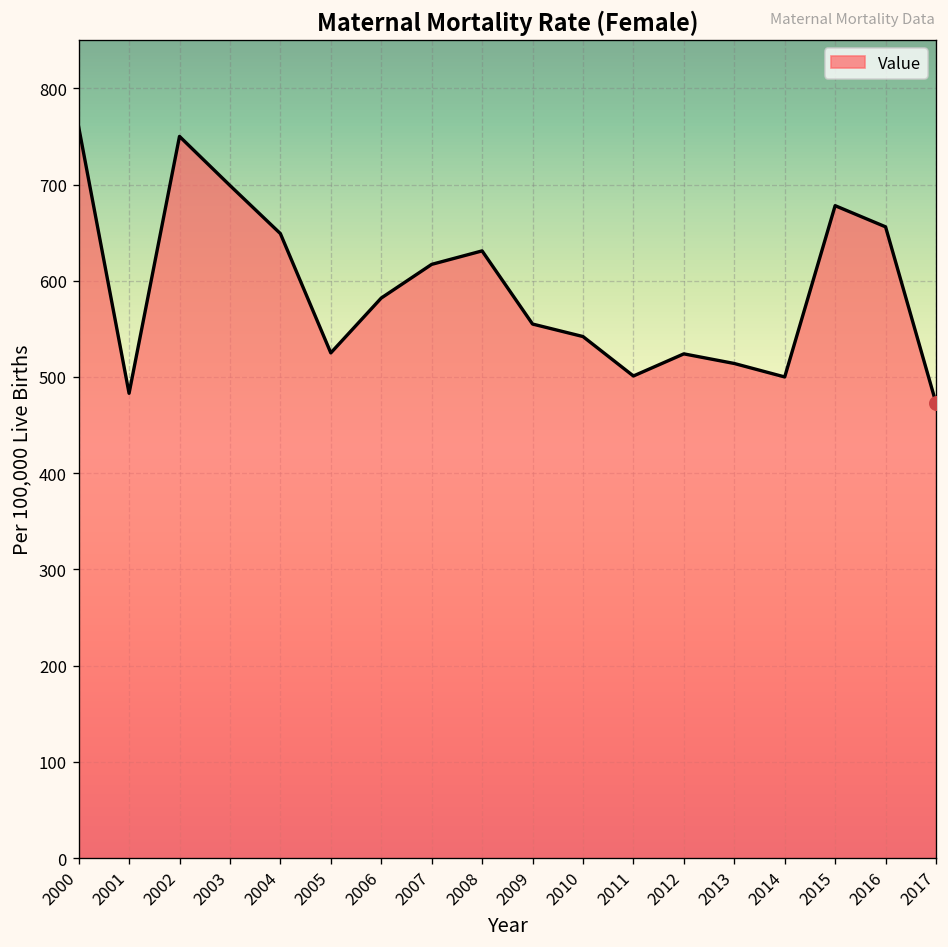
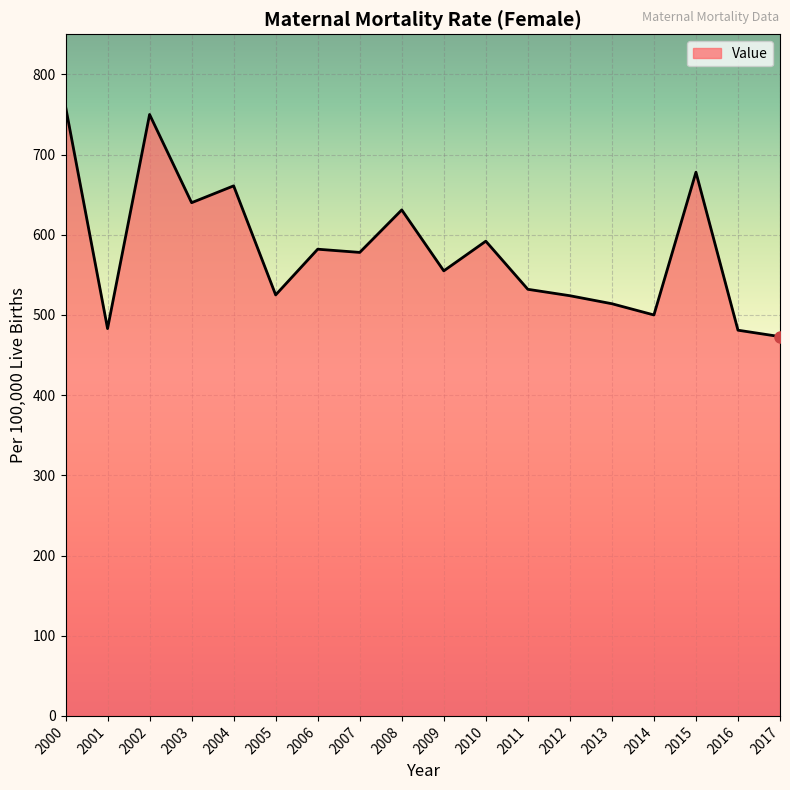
  {
    "Value": {
      "2000": 760,
      "2001": 480,
      "2002": 750,
-     "2003": 700,
-     "2004": 650,
+     "2003": 640,
+     "2004": 660,
      "2005": 530,
      "2006": 580,
-     "2007": 620,
+     "2007": 580,
      "2008": 630,
      "2009": 560,
-     "2010": 540,
-     "2011": 500,
+     "2010": 590,
+     "2011": 530,
      "2012": 520,
      "2013": 510,
      "2014": 500,
      "2015": 680,
-     "2016": 660
+     "2016": 480
    }
  }
